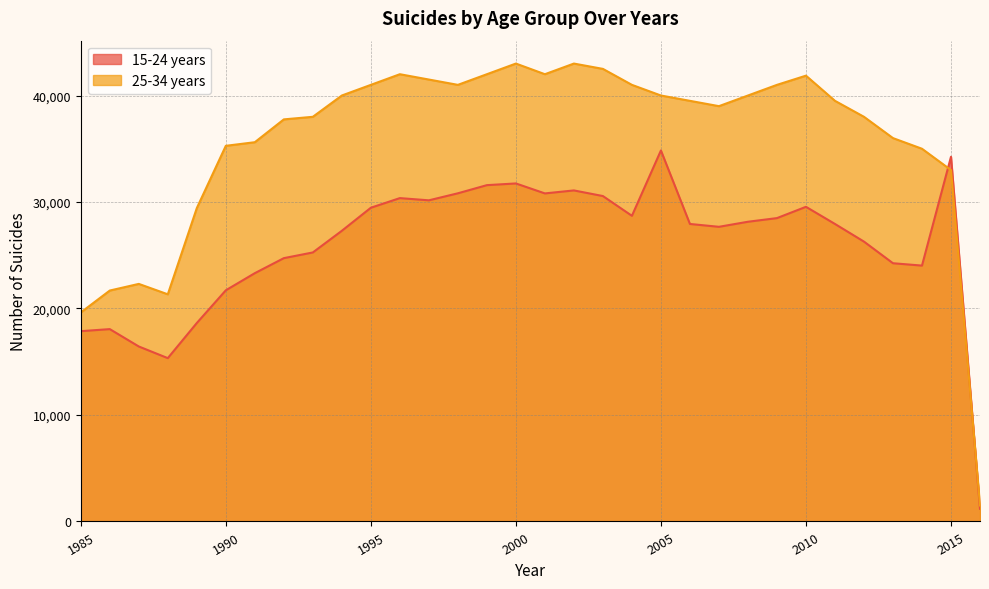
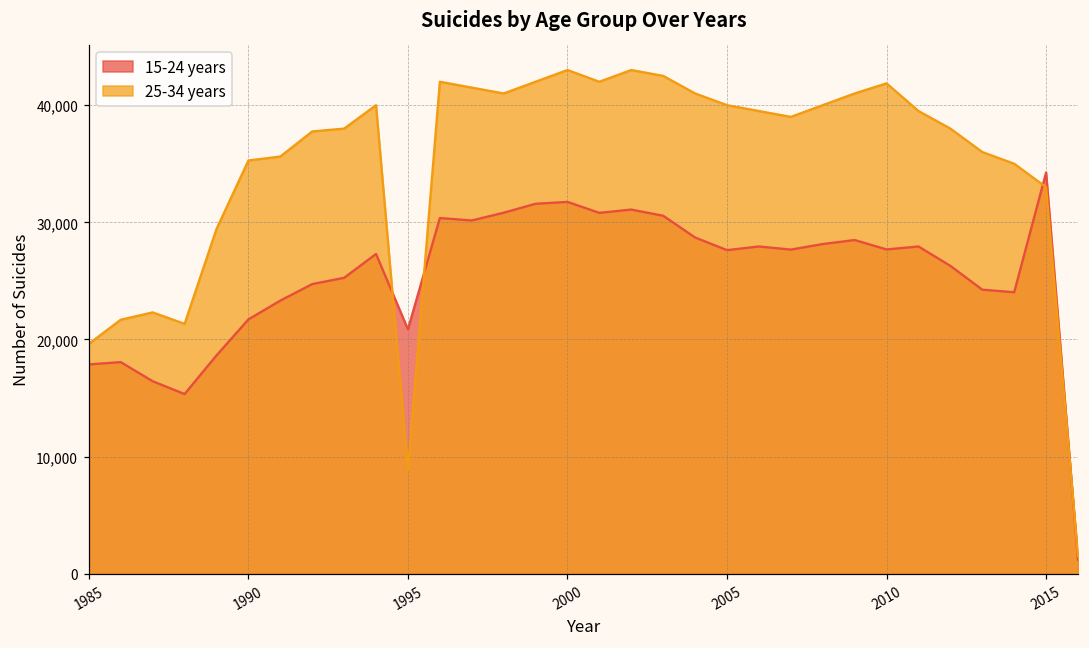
  {
    "15-24 years": {
      "1985": "17,900",
      "1990": "21,700",
-     "1995": "29,500",
+     "1995": "20,900",
      "2000": "31,700",
-     "2005": "34,800",
-     "2010": "29,500",
+     "2005": "27,600",
+     "2010": "27,700",
      "2015": "34,200"
    },
    "25-34 years": {
      "1985": "19,600",
      "1990": "35,300",
-     "1995": "41,000",
+     "1995": "8,800",
      "2000": "43,000",
      "2005": "40,000",
      "2010": "41,900",
      "2015": "33,000"
    }
  }
